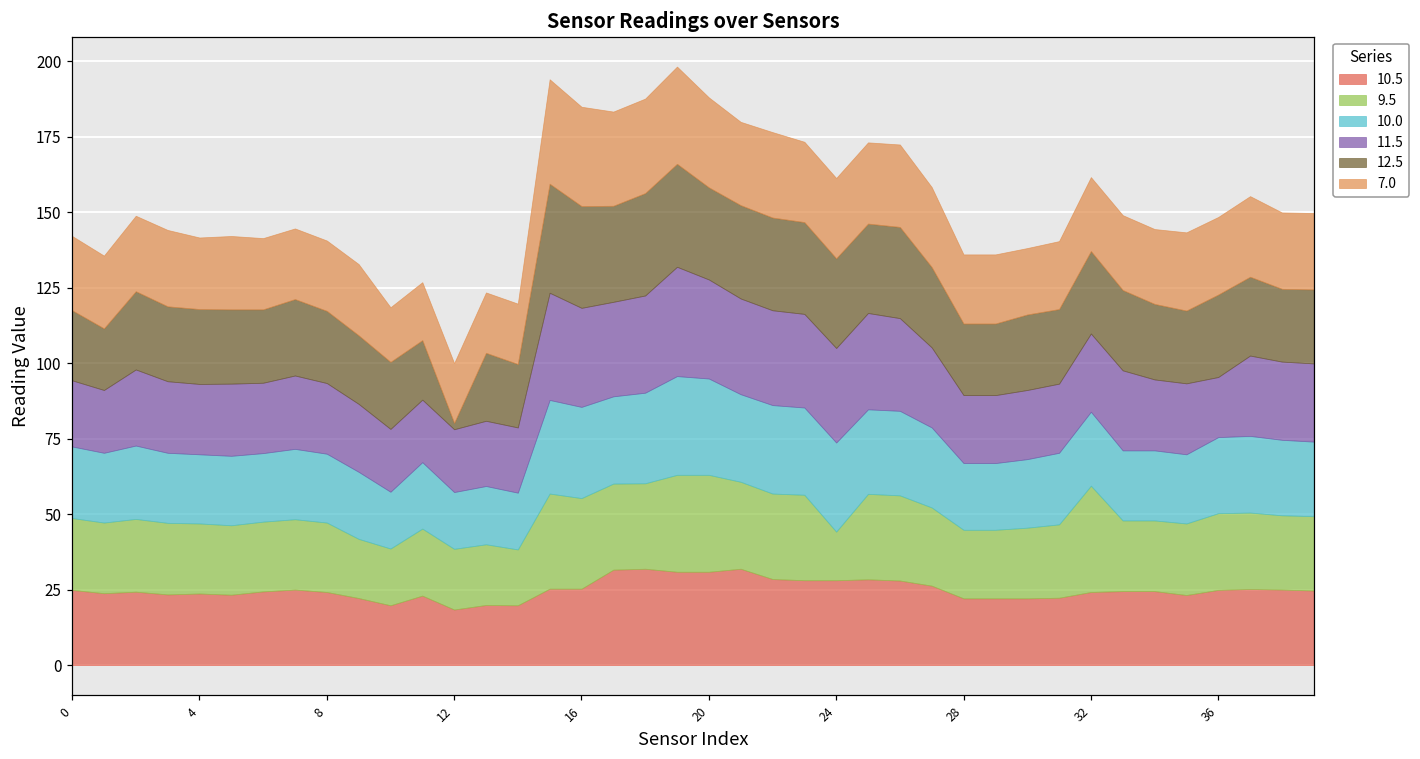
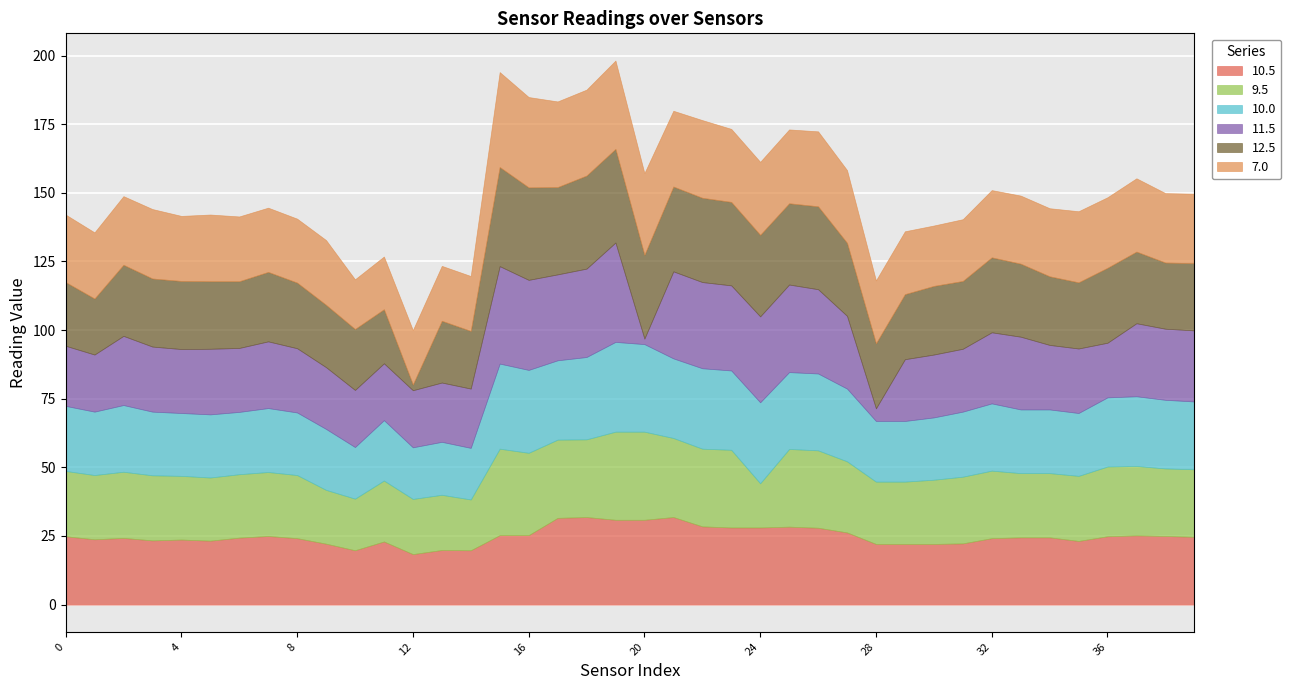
  {
    "9.5": {
      "0": 24,
      "4": 23,
      "8": 23,
      "12": 20,
      "16": 30,
      "20": 32,
      "24": 16,
      "28": 23,
-     "32": 35,
+     "32": 25,
      "36": 25
    },
    "10.0": {
      "0": 24,
      "4": 23,
      "8": 23,
      "12": 19,
      "16": 30,
      "20": 32,
      "24": 30,
      "28": 22,
      "32": 25,
      "36": 25
    },
    "11.5": {
      "0": 22,
      "4": 23,
      "8": 23,
      "12": 21,
      "16": 33,
-     "20": 33,
+     "20": 2,
      "24": 31,
-     "28": 23,
+     "28": 5,
      "32": 26,
      "36": 20
    },
    "12.5": {
      "0": 23,
      "4": 25,
      "8": 24,
      "12": 2,
      "16": 34,
      "20": 31,
      "24": 30,
      "28": 24,
      "32": 27,
      "36": 27
    }
  }
